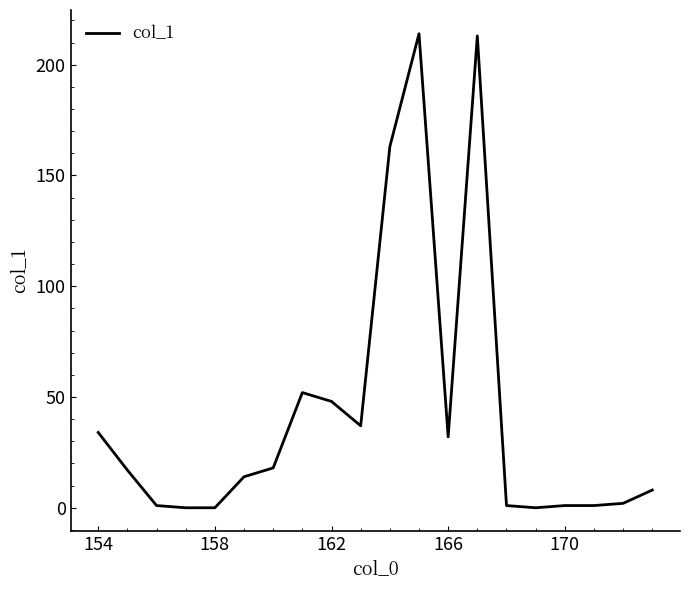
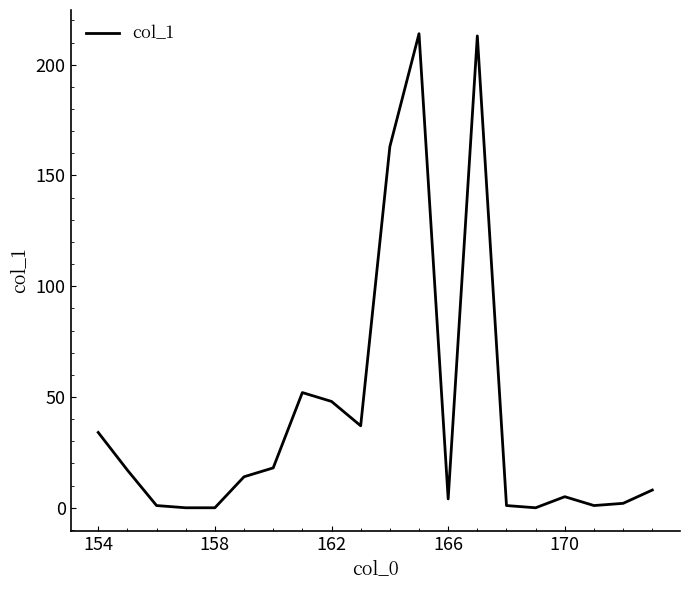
  {
    "154": 34,
    "158": 0,
    "162": 48,
-   "166": 32,
-   "170": 1
+   "166": 4,
+   "170": 5
  }
